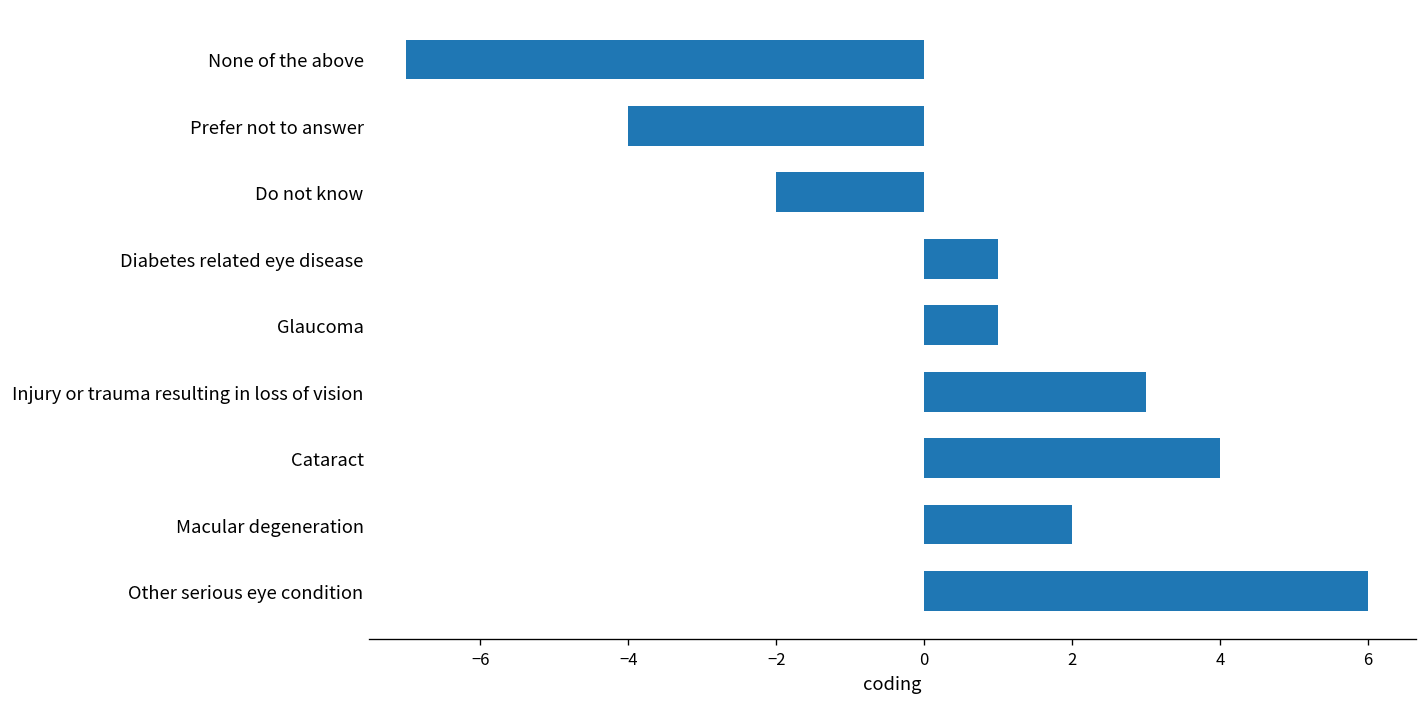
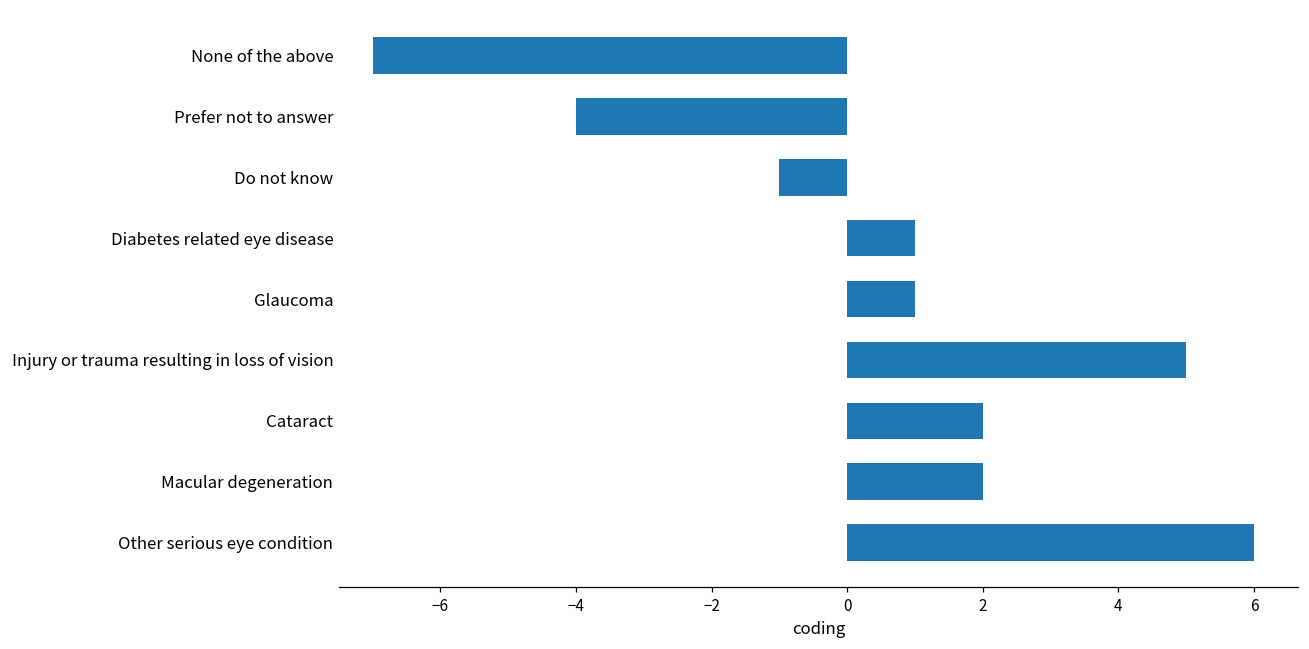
  {
    "None of the above": -7,
    "Prefer not to answer": -4,
-   "Do not know": -2,
+   "Do not know": -1,
    "Diabetes related eye disease": 1,
    "Glaucoma": 1,
-   "Injury or trauma resulting in loss of vision": 3,
-   "Cataract": 4,
+   "Injury or trauma resulting in loss of vision": 5,
+   "Cataract": 2,
    "Macular degeneration": 2,
    "Other serious eye condition": 6
  }
